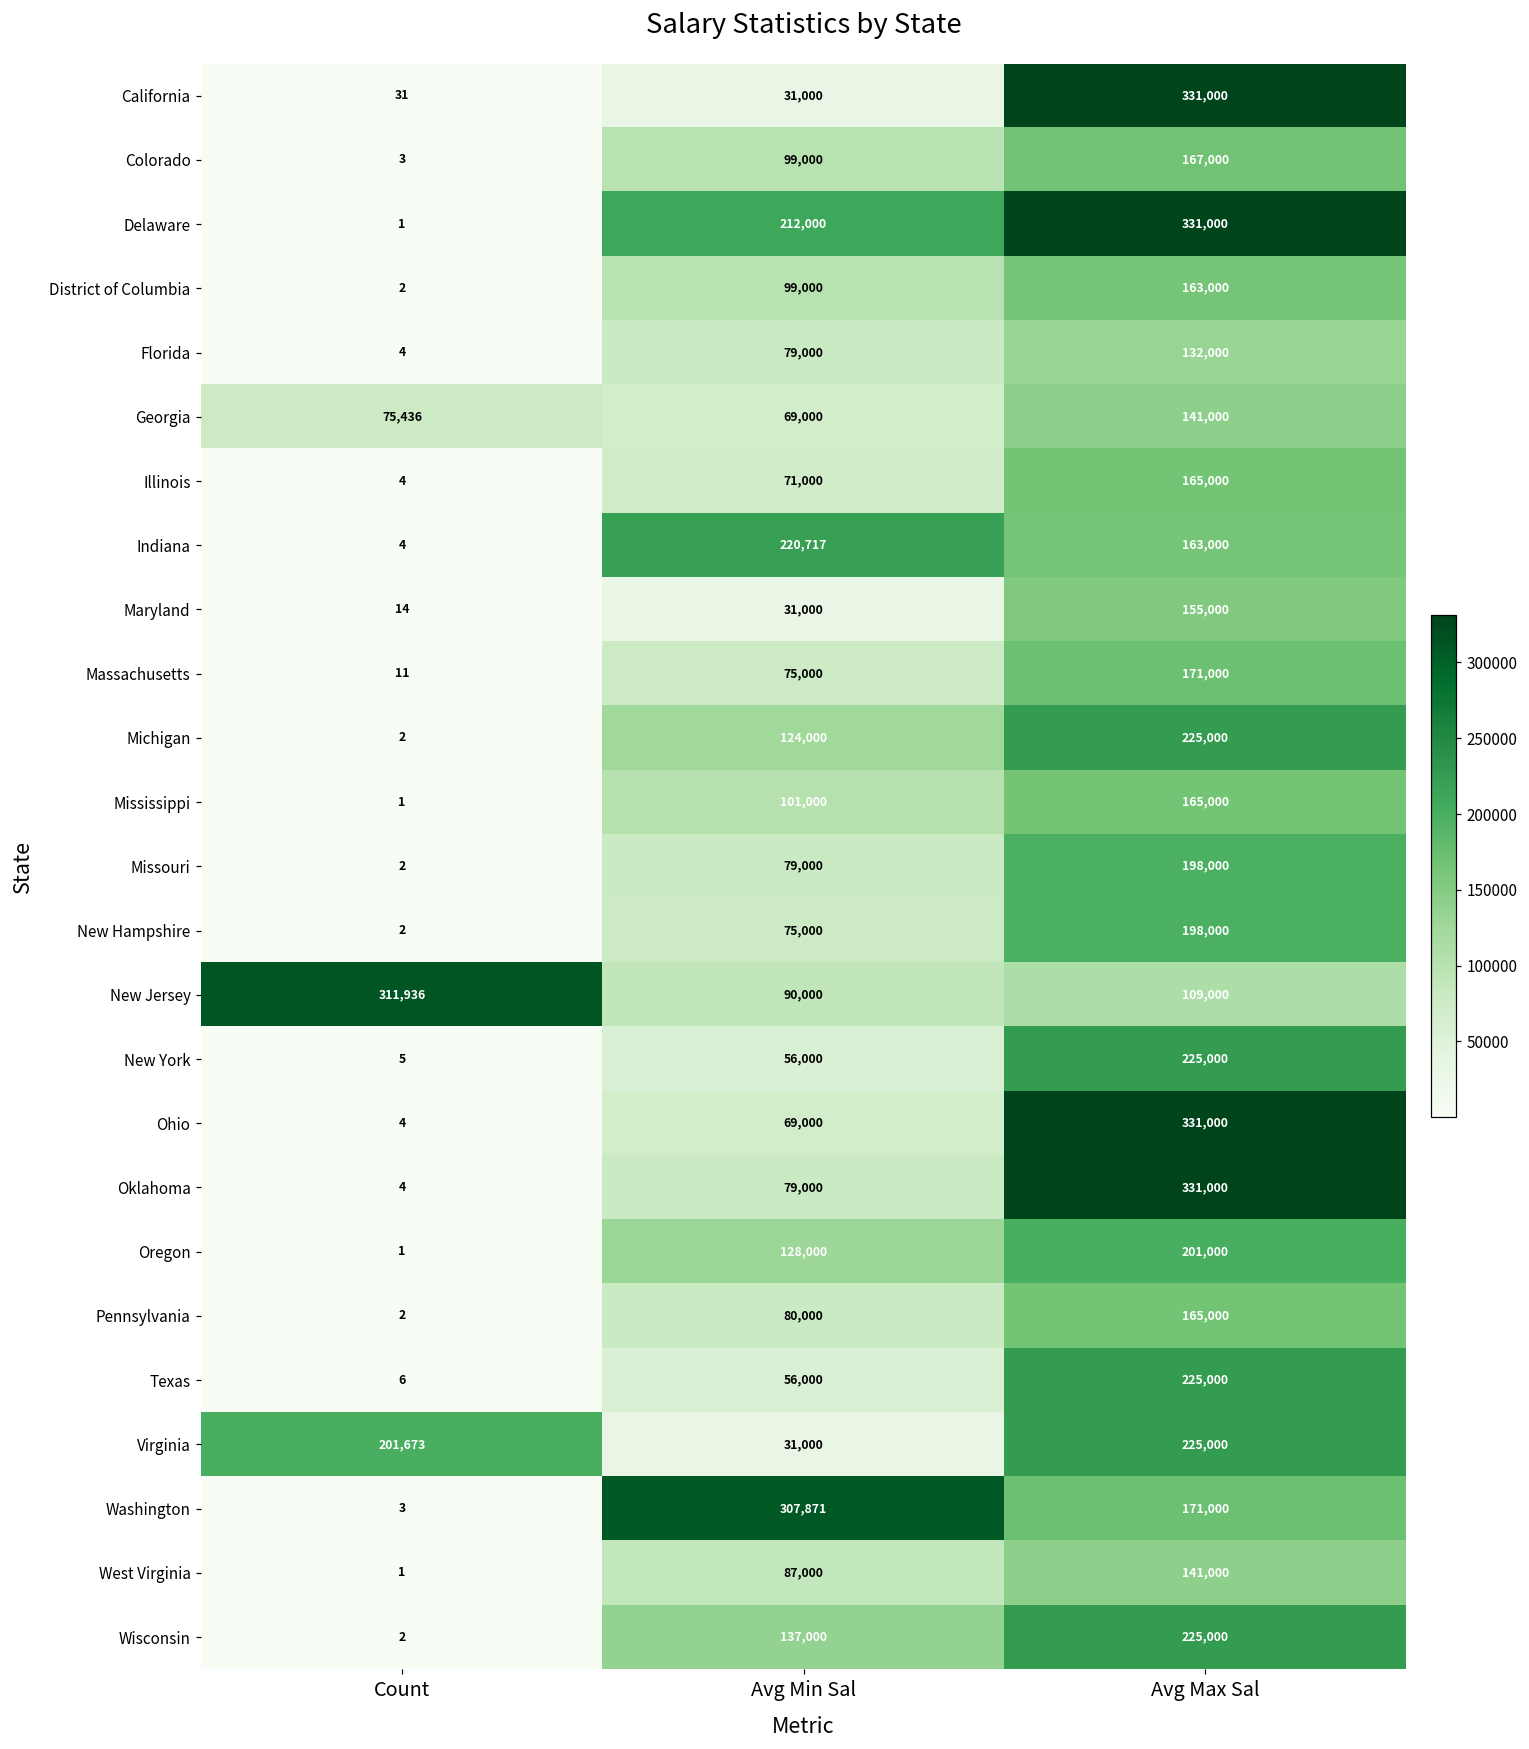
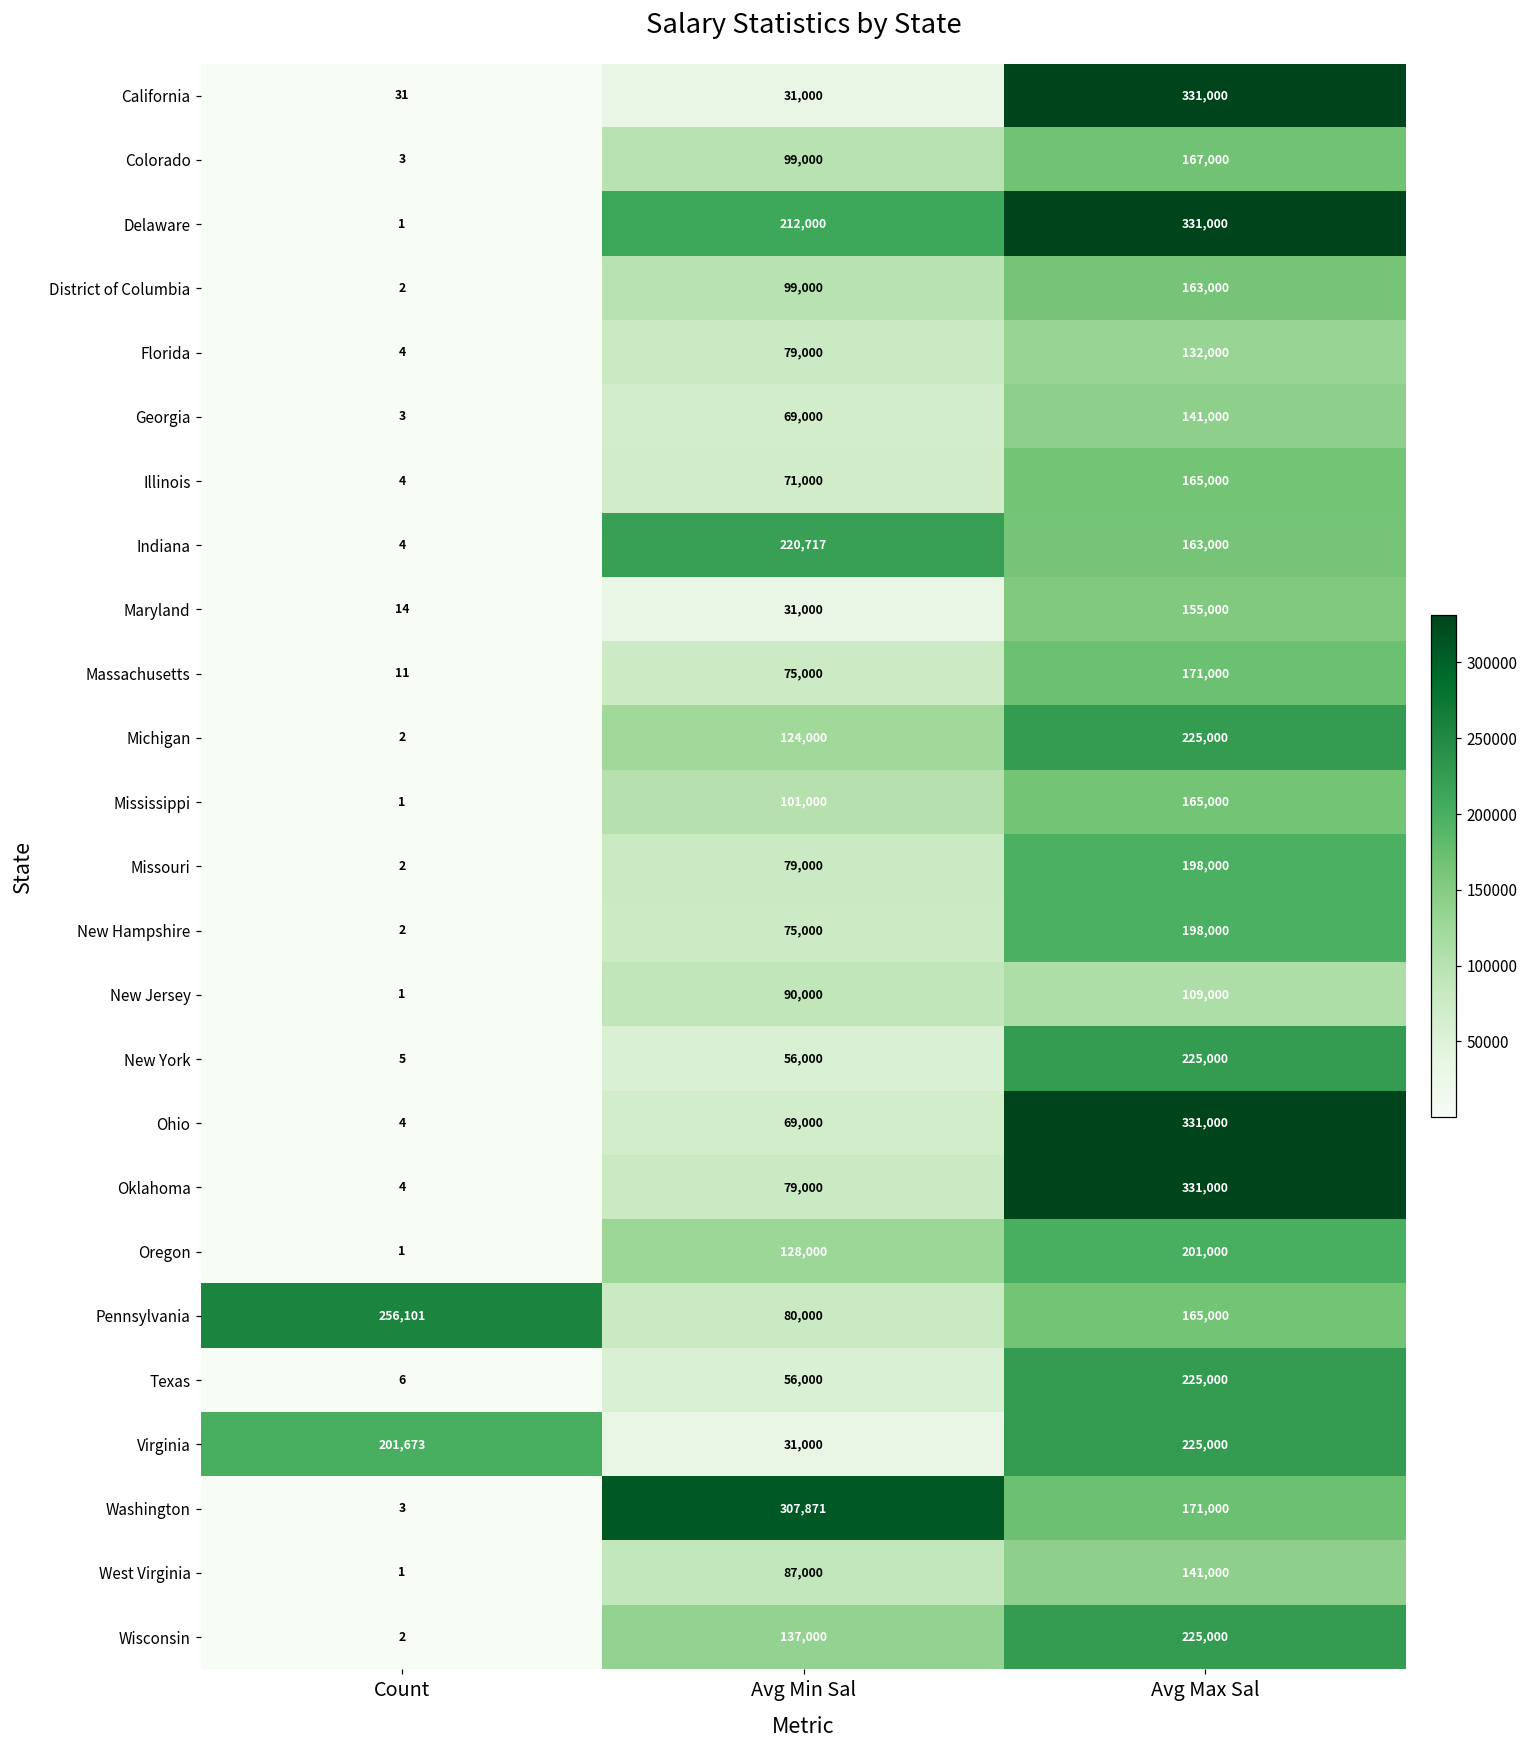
  {
    "California": {
      "Count": "31",
      "Avg Min Sal": "31,000",
      "Avg Max Sal": "331,000"
    },
    "Colorado": {
      "Count": "3",
      "Avg Min Sal": "99,000",
      "Avg Max Sal": "167,000"
    },
    "Delaware": {
      "Count": "1",
      "Avg Min Sal": "212,000",
      "Avg Max Sal": "331,000"
    },
    "District of Columbia": {
      "Count": "2",
      "Avg Min Sal": "99,000",
      "Avg Max Sal": "163,000"
    },
    "Florida": {
      "Count": "4",
      "Avg Min Sal": "79,000",
      "Avg Max Sal": "132,000"
    },
    "Georgia": {
-     "Count": "75,436",
+     "Count": "3",
      "Avg Min Sal": "69,000",
      "Avg Max Sal": "141,000"
    },
    "Illinois": {
      "Count": "4",
      "Avg Min Sal": "71,000",
      "Avg Max Sal": "165,000"
    },
    "Indiana": {
      "Count": "4",
      "Avg Min Sal": "220,717",
      "Avg Max Sal": "163,000"
    },
    "Maryland": {
      "Count": "14",
      "Avg Min Sal": "31,000",
      "Avg Max Sal": "155,000"
    },
    "Massachusetts": {
      "Count": "11",
      "Avg Min Sal": "75,000",
      "Avg Max Sal": "171,000"
    },
    "Michigan": {
      "Count": "2",
      "Avg Min Sal": "124,000",
      "Avg Max Sal": "225,000"
    },
    "Mississippi": {
      "Count": "1",
      "Avg Min Sal": "101,000",
      "Avg Max Sal": "165,000"
    },
    "Missouri": {
      "Count": "2",
      "Avg Min Sal": "79,000",
      "Avg Max Sal": "198,000"
    },
    "New Hampshire": {
      "Count": "2",
      "Avg Min Sal": "75,000",
      "Avg Max Sal": "198,000"
    },
    "New Jersey": {
-     "Count": "311,936",
+     "Count": "1",
      "Avg Min Sal": "90,000",
      "Avg Max Sal": "109,000"
    },
    "New York": {
      "Count": "5",
      "Avg Min Sal": "56,000",
      "Avg Max Sal": "225,000"
    },
    "Ohio": {
      "Count": "4",
      "Avg Min Sal": "69,000",
      "Avg Max Sal": "331,000"
    },
    "Oklahoma": {
      "Count": "4",
      "Avg Min Sal": "79,000",
      "Avg Max Sal": "331,000"
    },
    "Oregon": {
      "Count": "1",
      "Avg Min Sal": "128,000",
      "Avg Max Sal": "201,000"
    },
    "Pennsylvania": {
-     "Count": "2",
+     "Count": "256,101",
      "Avg Min Sal": "80,000",
      "Avg Max Sal": "165,000"
    },
    "Texas": {
      "Count": "6",
      "Avg Min Sal": "56,000",
      "Avg Max Sal": "225,000"
    },
    "Virginia": {
      "Count": "201,673",
      "Avg Min Sal": "31,000",
      "Avg Max Sal": "225,000"
    },
    "Washington": {
      "Count": "3",
      "Avg Min Sal": "307,871",
      "Avg Max Sal": "171,000"
    },
    "West Virginia": {
      "Count": "1",
      "Avg Min Sal": "87,000",
      "Avg Max Sal": "141,000"
    },
    "Wisconsin": {
      "Count": "2",
      "Avg Min Sal": "137,000",
      "Avg Max Sal": "225,000"
    }
  }
